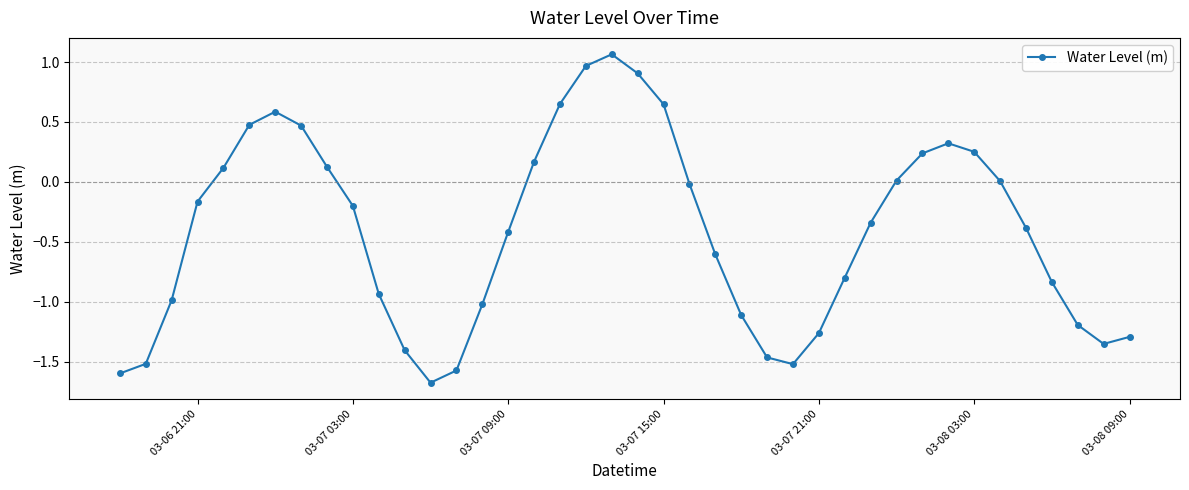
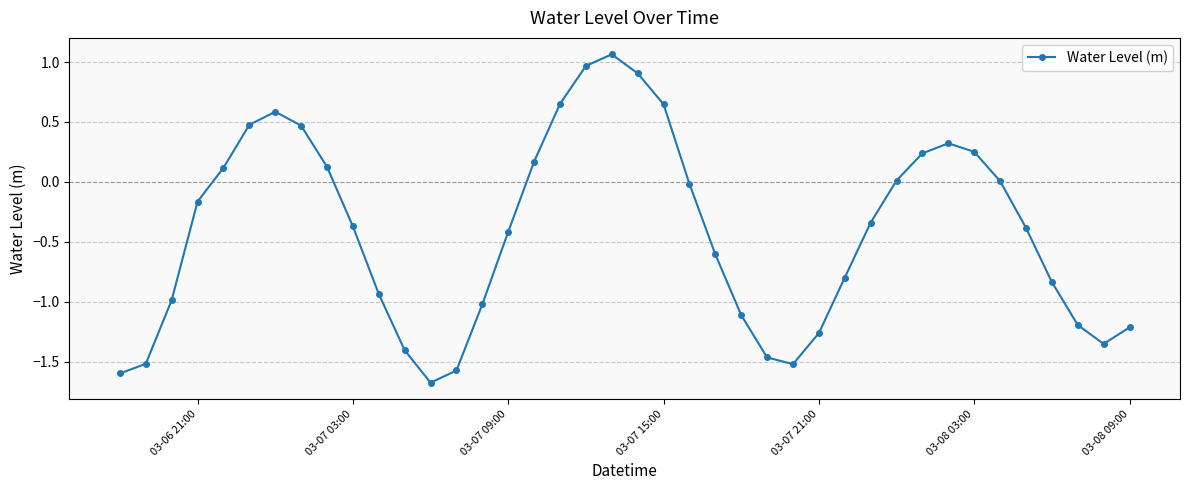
  {
    "03-06 21:00": -0.16,
-   "03-07 03:00": -0.20,
+   "03-07 03:00": -0.37,
    "03-07 09:00": -0.42,
    "03-07 15:00": 0.65,
    "03-07 21:00": -1.26,
    "03-08 03:00": 0.25,
-   "03-08 09:00": -1.29
+   "03-08 09:00": -1.21
  }
